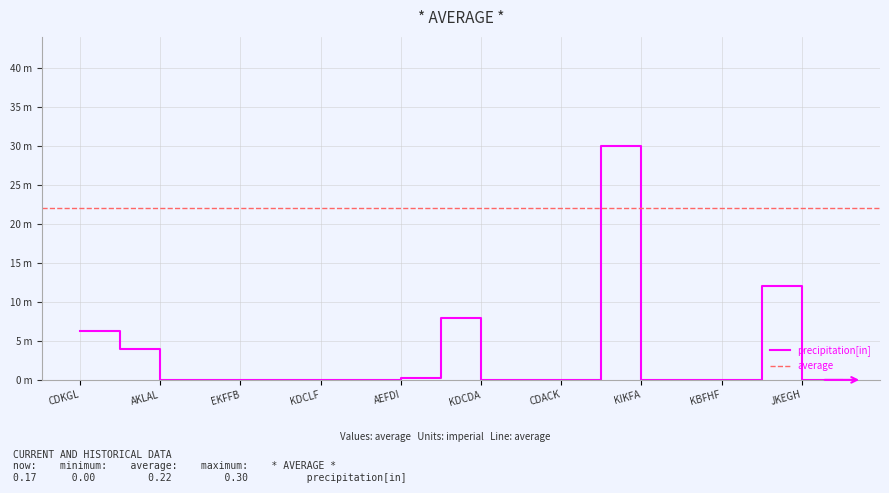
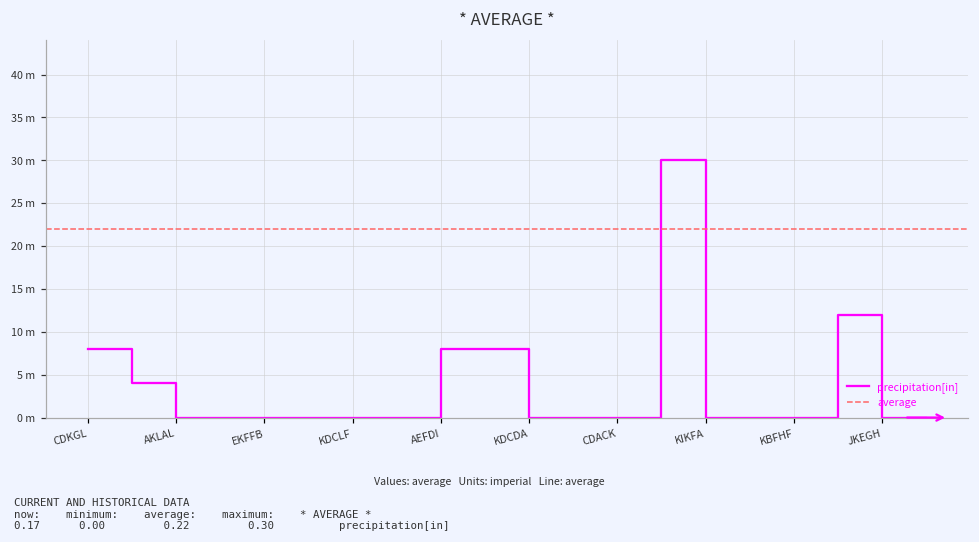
  {
-   "CDKGL": "6 m",
+   "CDKGL": "8 m",
    "AKLAL": "0 m",
    "EKFFB": "0 m",
    "KDCLF": "0 m",
-   "AEFDI": "0 m",
+   "AEFDI": "8 m",
    "KDCDA": "0 m",
    "CDACK": "0 m",
    "KIKFA": "0 m",
    "KBFHF": "0 m",
    "JKEGH": "0 m"
  }
